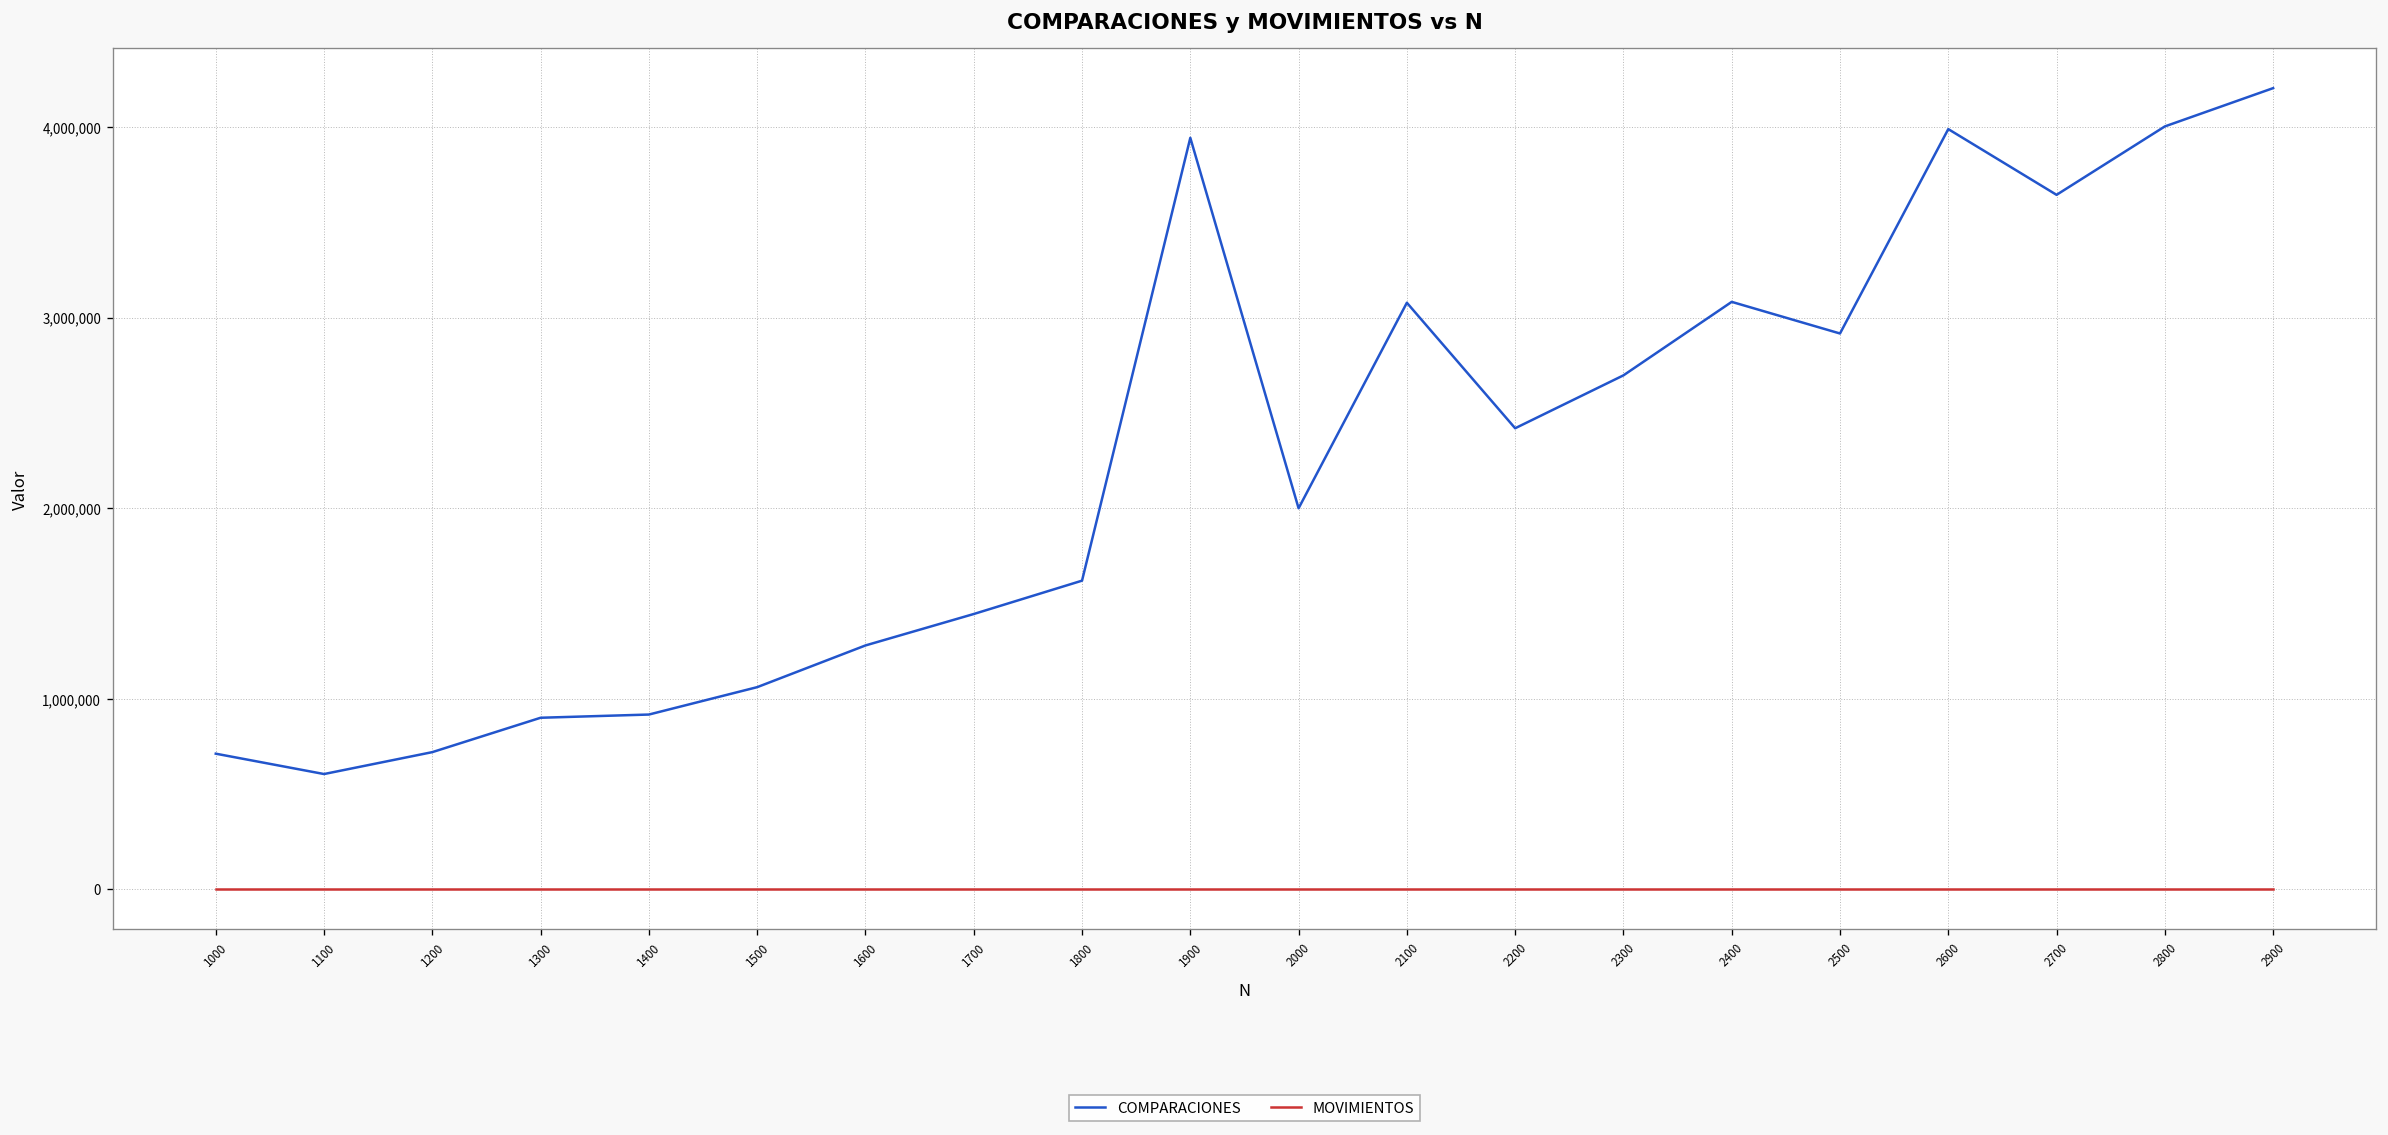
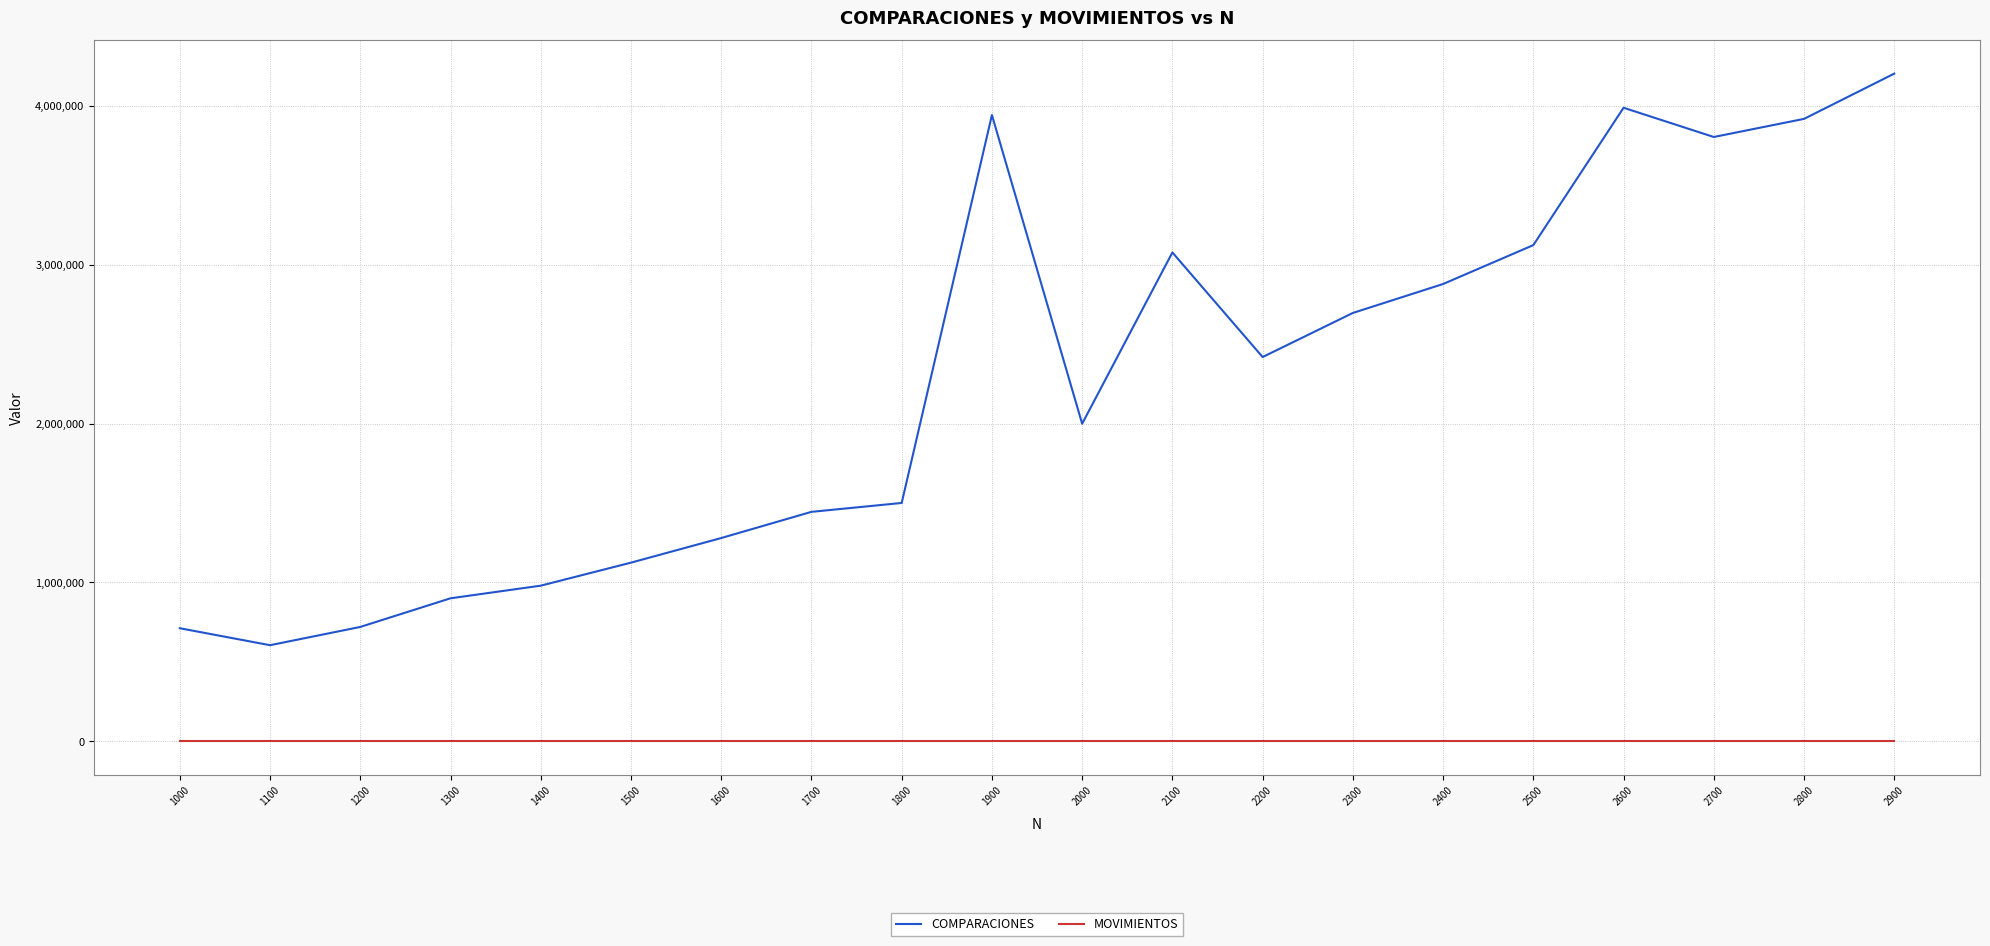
  {
    "COMPARACIONES": {
      "1000": "710,000",
      "1100": "600,000",
      "1200": "720,000",
      "1300": "900,000",
-     "1400": "920,000",
-     "1500": "1,060,000",
+     "1400": "980,000",
+     "1500": "1,120,000",
      "1600": "1,280,000",
      "1700": "1,440,000",
-     "1800": "1,620,000",
+     "1800": "1,500,000",
      "1900": "3,940,000",
      "2000": "2,000,000",
      "2100": "3,080,000",
      "2200": "2,420,000",
      "2300": "2,700,000",
-     "2400": "3,080,000",
-     "2500": "2,920,000",
+     "2400": "2,880,000",
+     "2500": "3,120,000",
      "2600": "3,990,000",
-     "2700": "3,640,000",
-     "2800": "4,000,000",
+     "2700": "3,800,000",
+     "2800": "3,920,000",
      "2900": "4,200,000"
    },
    "MOVIMIENTOS": {
      "1000": "0",
      "1100": "0",
      "1200": "0",
      "1300": "0",
      "1400": "0",
      "1500": "0",
      "1600": "0",
      "1700": "0",
      "1800": "0",
      "1900": "0",
      "2000": "0",
      "2100": "0",
      "2200": "0",
      "2300": "0",
      "2400": "0",
      "2500": "0",
      "2600": "0",
      "2700": "0",
      "2800": "0",
      "2900": "0"
    }
  }
